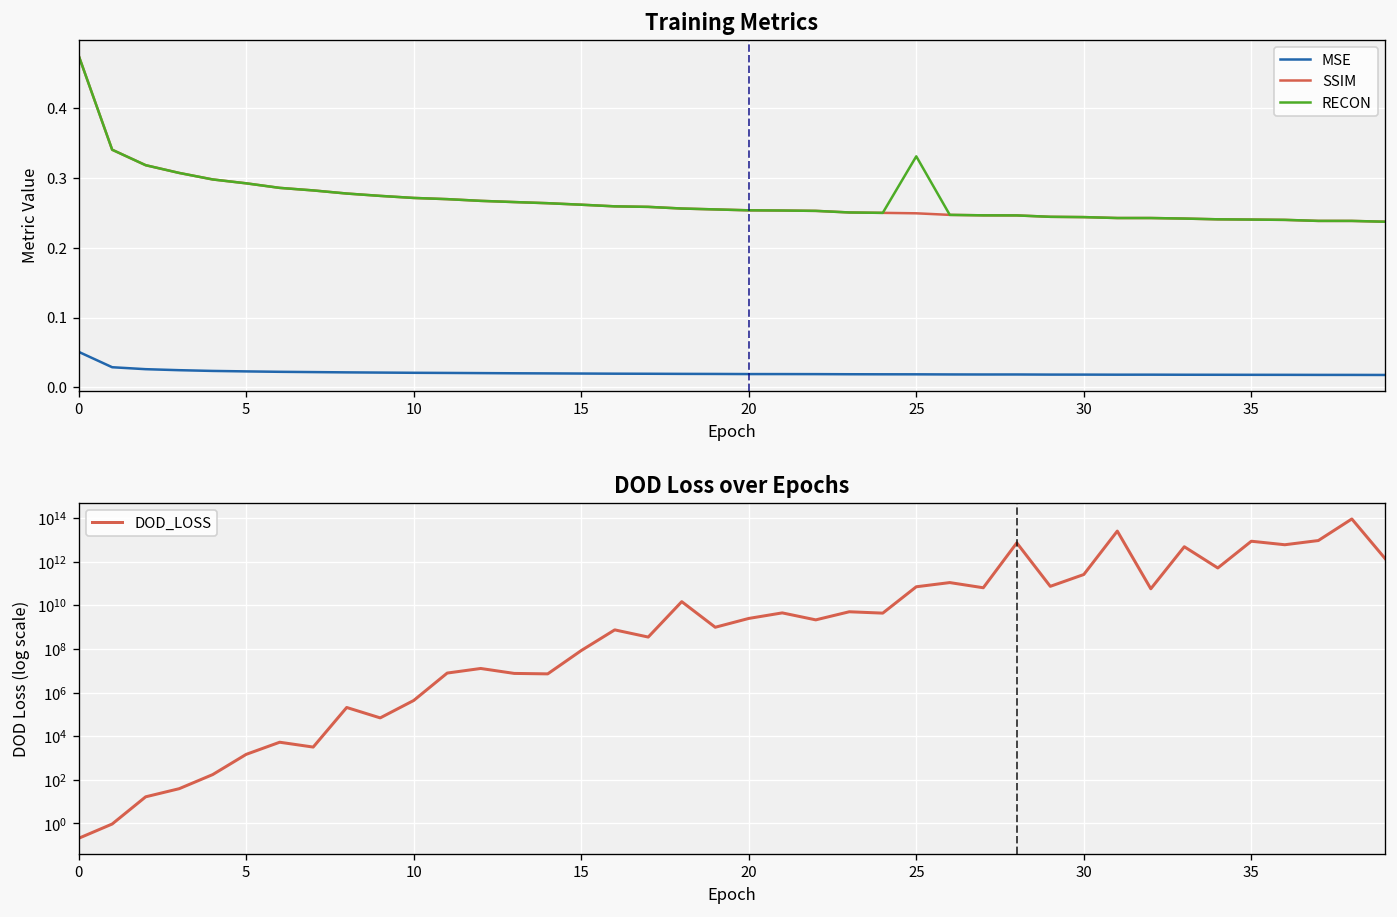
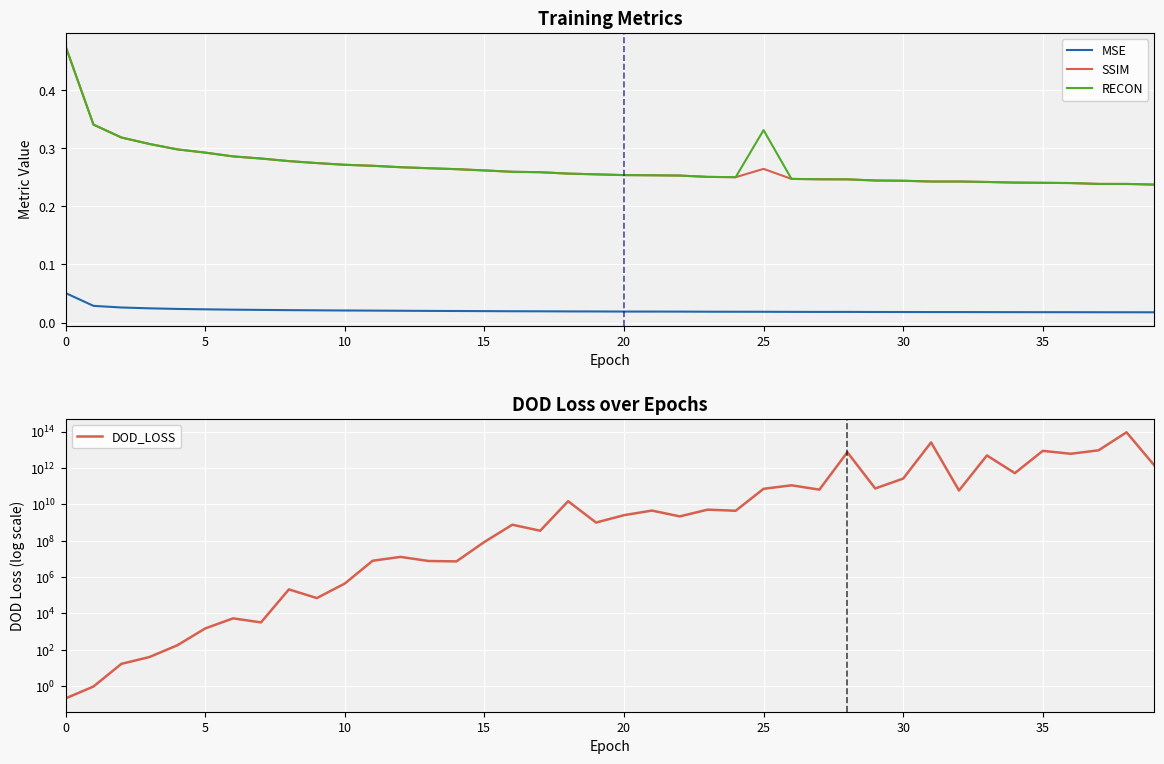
  {
    "Training Metrics": {
      "MSE": {
        "0": 0.05,
        "5": 0.02,
        "10": 0.02,
        "15": 0.02,
        "20": 0.02,
        "25": 0.02,
        "30": 0.02,
        "35": 0.02
      },
      "SSIM": {
-       "25": 0.25
+       "25": 0.26
      },
      "RECON": {
        "25": 0.33
      }
    },
    "DOD Loss over Epochs": {
      "0": 0.2,
      "5": 1000,
      "10": 400000,
      "15": 100000000,
      "20": 2000000000,
      "25": 70000000000,
      "30": 300000000000,
      "35": 10000000000000
    }
  }
